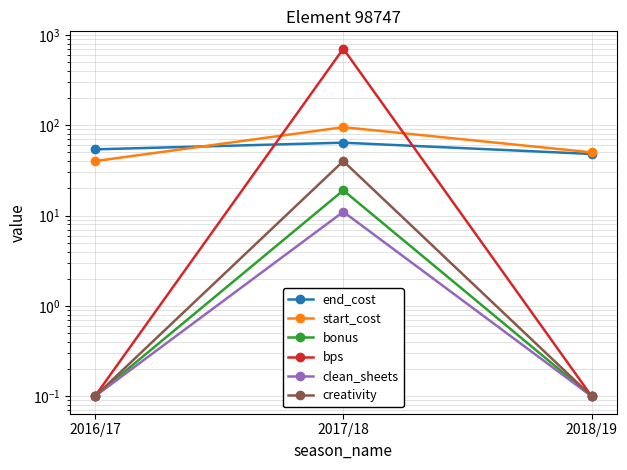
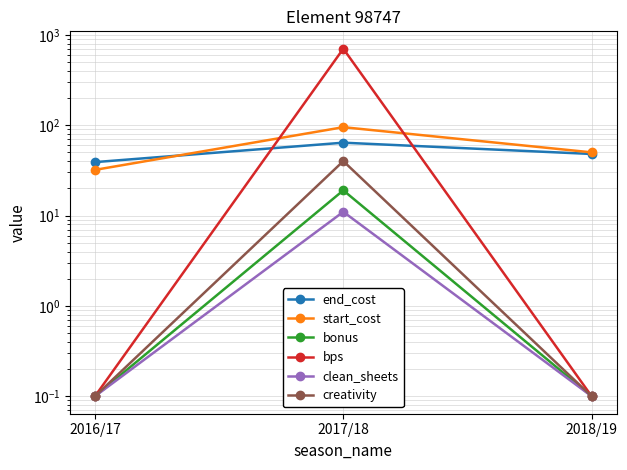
  {
    "end_cost": {
-     "2016/17": 50,
+     "2016/17": 39,
      "2017/18": 60
    },
    "start_cost": {
-     "2016/17": 40,
+     "2016/17": 32,
      "2017/18": 100
    },
    "bonus": {
      "2017/18": 19
    },
    "bps": {
      "2017/18": 700
    },
    "clean_sheets": {
      "2017/18": 11
    },
    "creativity": {
      "2017/18": 40
    }
  }
